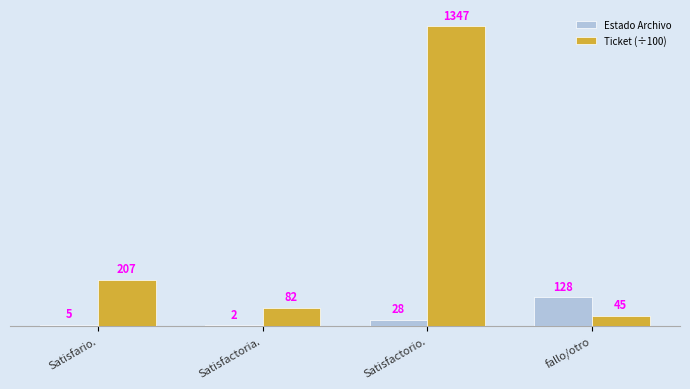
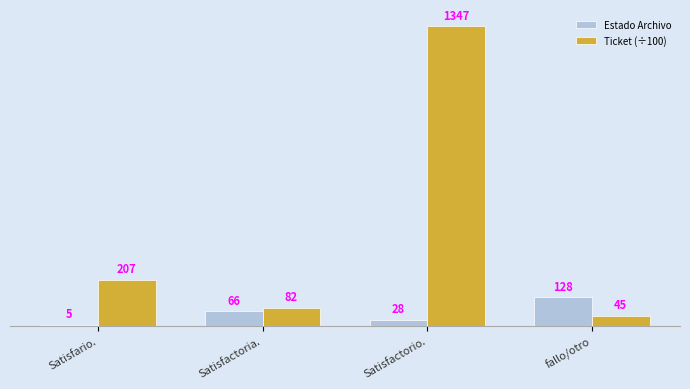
  {
    "Estado Archivo": {
      "Satisfario.": 5,
-     "Satisfactoria.": 2,
+     "Satisfactoria.": 66,
      "Satisfactorio.": 28,
      "fallo/otro": 128
    },
    "Ticket (÷100)": {
      "Satisfario.": 207,
      "Satisfactoria.": 82,
      "Satisfactorio.": 1347,
      "fallo/otro": 45
    }
  }
